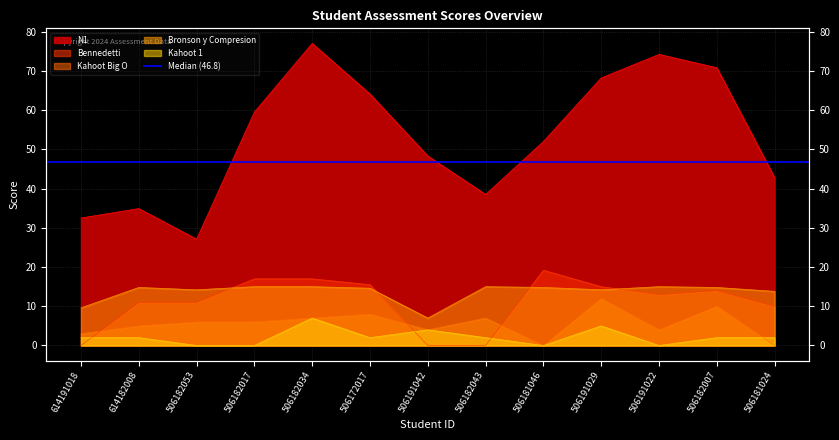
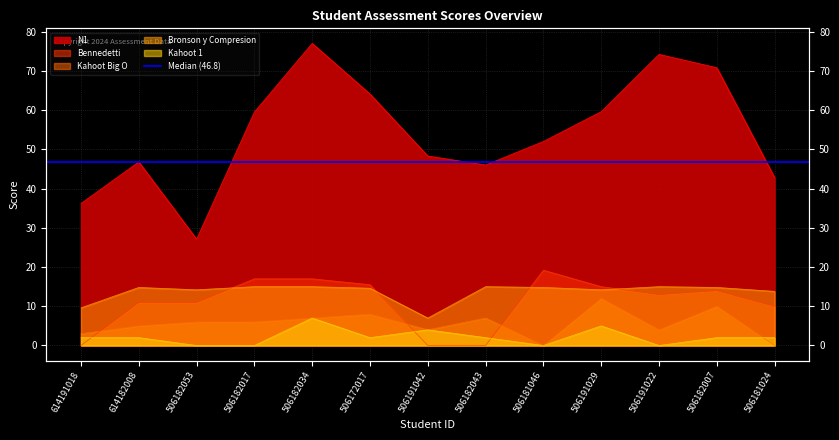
  {
    "N1": {
-     "614191018": 33,
-     "614182008": 35,
+     "614191018": 36,
+     "614182008": 47,
      "506182053": 27,
      "506182017": 60,
      "506182034": 77,
      "506172017": 64,
      "506191042": 48,
-     "506182043": 39,
+     "506182043": 46,
      "506181046": 52,
-     "506191029": 68,
+     "506191029": 60,
      "506191022": 74,
      "506182007": 71,
      "506181024": 43
    }
  }
